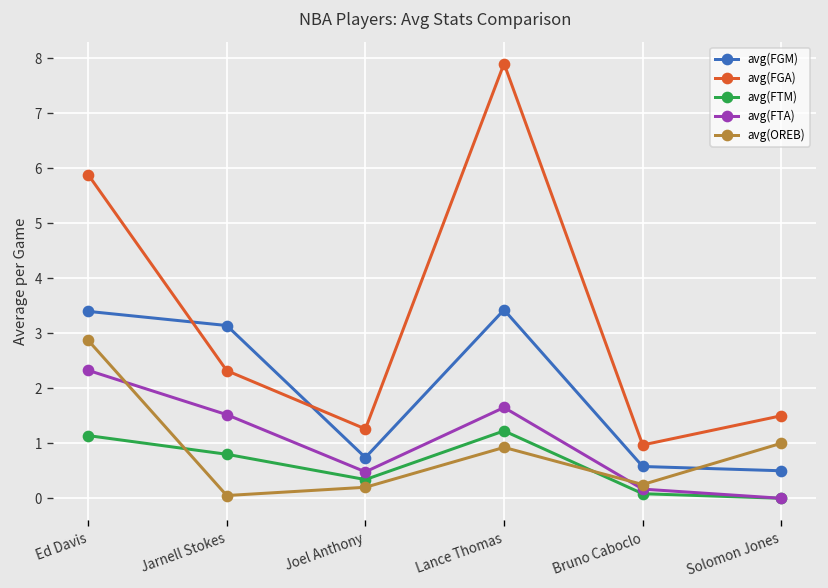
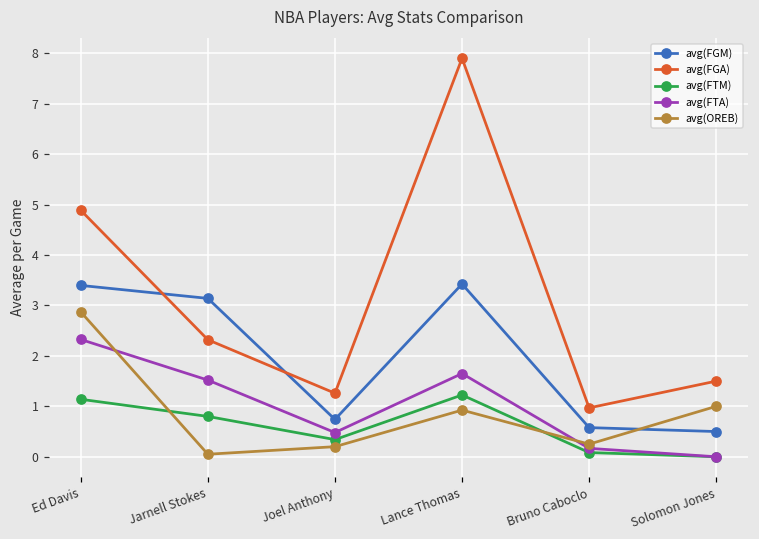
  {
    "avg(FGM)": {
      "Ed Davis": 3.4,
      "Jarnell Stokes": 3.1,
      "Joel Anthony": 0.7,
      "Lance Thomas": 3.4,
      "Bruno Caboclo": 0.6,
      "Solomon Jones": 0.5
    },
    "avg(FGA)": {
-     "Ed Davis": 5.9,
+     "Ed Davis": 4.9,
      "Jarnell Stokes": 2.3,
      "Joel Anthony": 1.3,
      "Lance Thomas": 7.9,
      "Bruno Caboclo": 1.0,
      "Solomon Jones": 1.5
    },
    "avg(FTM)": {
      "Ed Davis": 1.1,
      "Jarnell Stokes": 0.8,
      "Joel Anthony": 0.3,
      "Lance Thomas": 1.2,
      "Bruno Caboclo": 0.1
    },
    "avg(FTA)": {
      "Ed Davis": 2.3,
      "Jarnell Stokes": 1.5,
      "Joel Anthony": 0.5,
      "Lance Thomas": 1.7,
      "Bruno Caboclo": 0.2
    },
    "avg(OREB)": {
      "Ed Davis": 2.9,
      "Jarnell Stokes": 0.1,
      "Joel Anthony": 0.2,
      "Lance Thomas": 0.9,
      "Bruno Caboclo": 0.3,
      "Solomon Jones": 1.0
    }
  }
